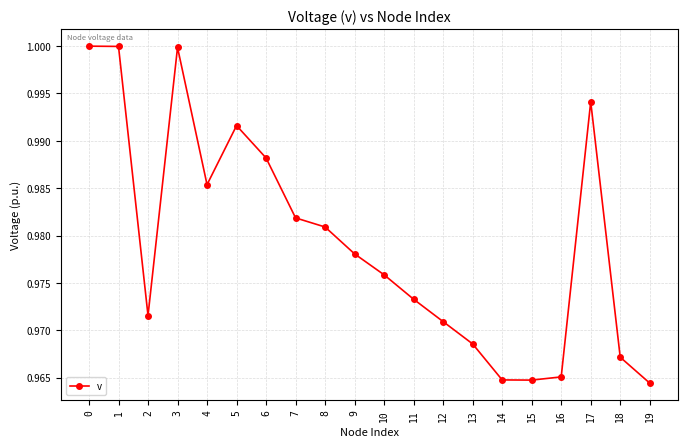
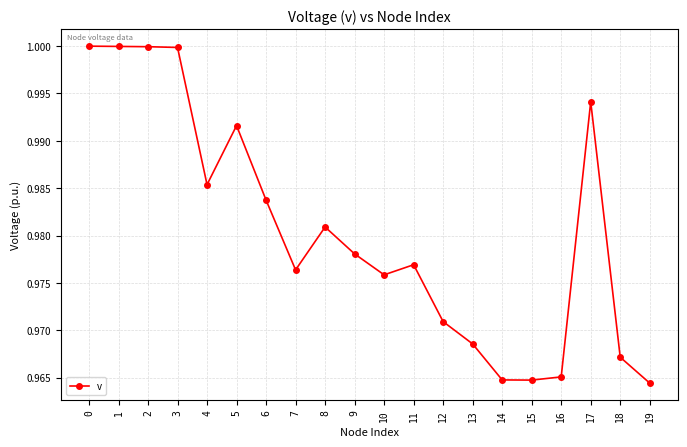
  {
    "0": 1.000,
    "1": 1.000,
-   "2": 0.972,
+   "2": 1.000,
    "3": 1.000,
    "4": 0.985,
    "5": 0.992,
-   "6": 0.988,
-   "7": 0.982,
+   "6": 0.984,
+   "7": 0.976,
    "8": 0.981,
    "9": 0.978,
    "10": 0.976,
-   "11": 0.973,
+   "11": 0.977,
    "12": 0.971,
    "13": 0.969,
    "14": 0.965,
    "15": 0.965,
    "16": 0.965,
    "17": 0.994,
    "18": 0.967,
    "19": 0.964
  }
